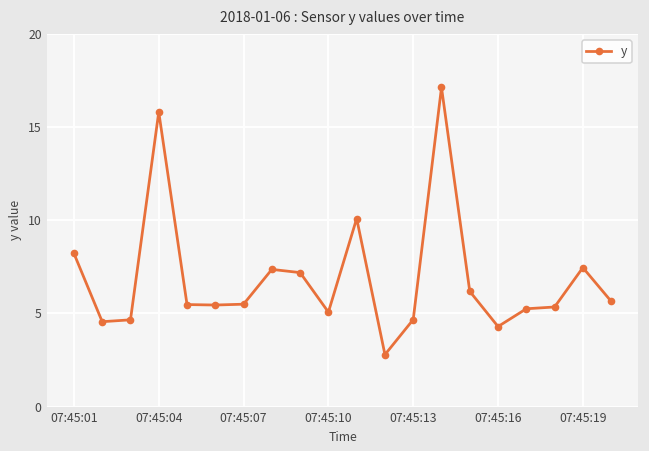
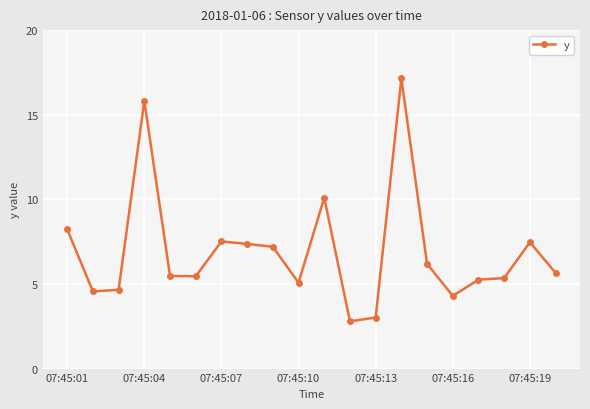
  {
    "07:45:01": 8.2,
    "07:45:04": 15.8,
-   "07:45:07": 5.5,
+   "07:45:07": 7.5,
    "07:45:10": 5.1,
-   "07:45:13": 4.7,
+   "07:45:13": 3.0,
    "07:45:16": 4.3,
    "07:45:19": 7.5
  }
